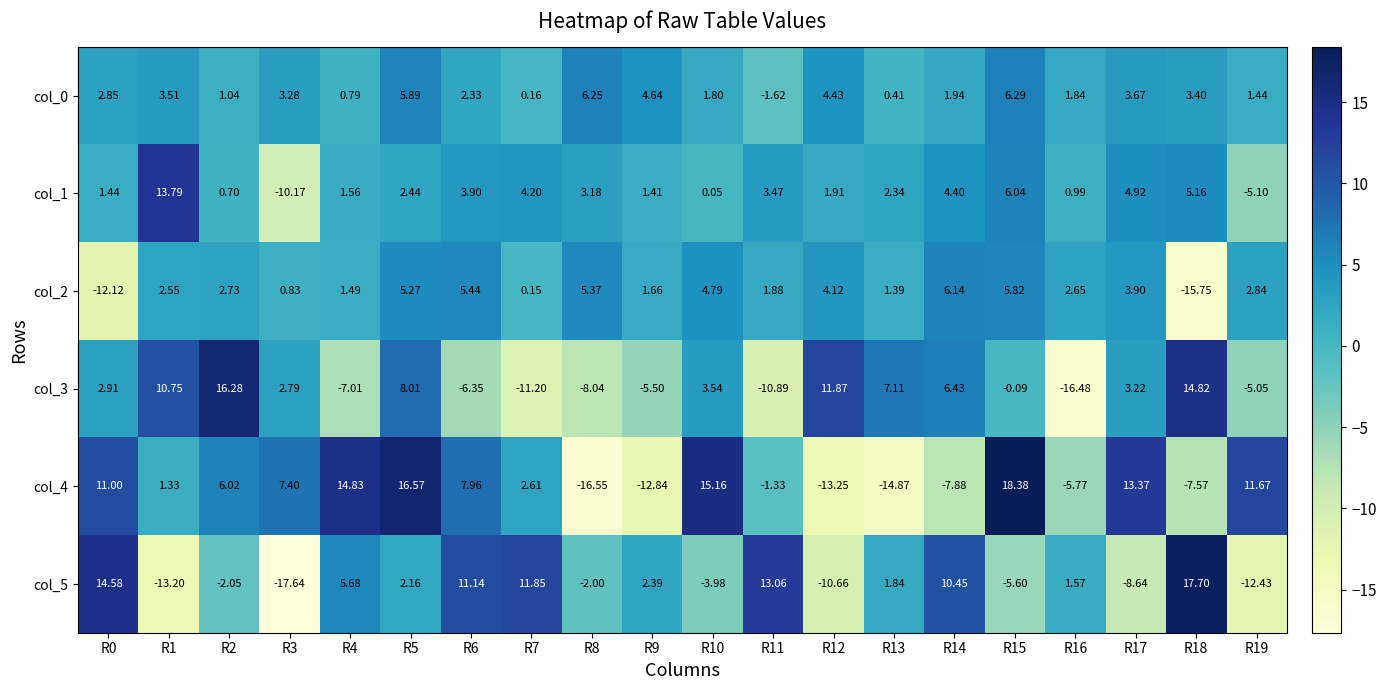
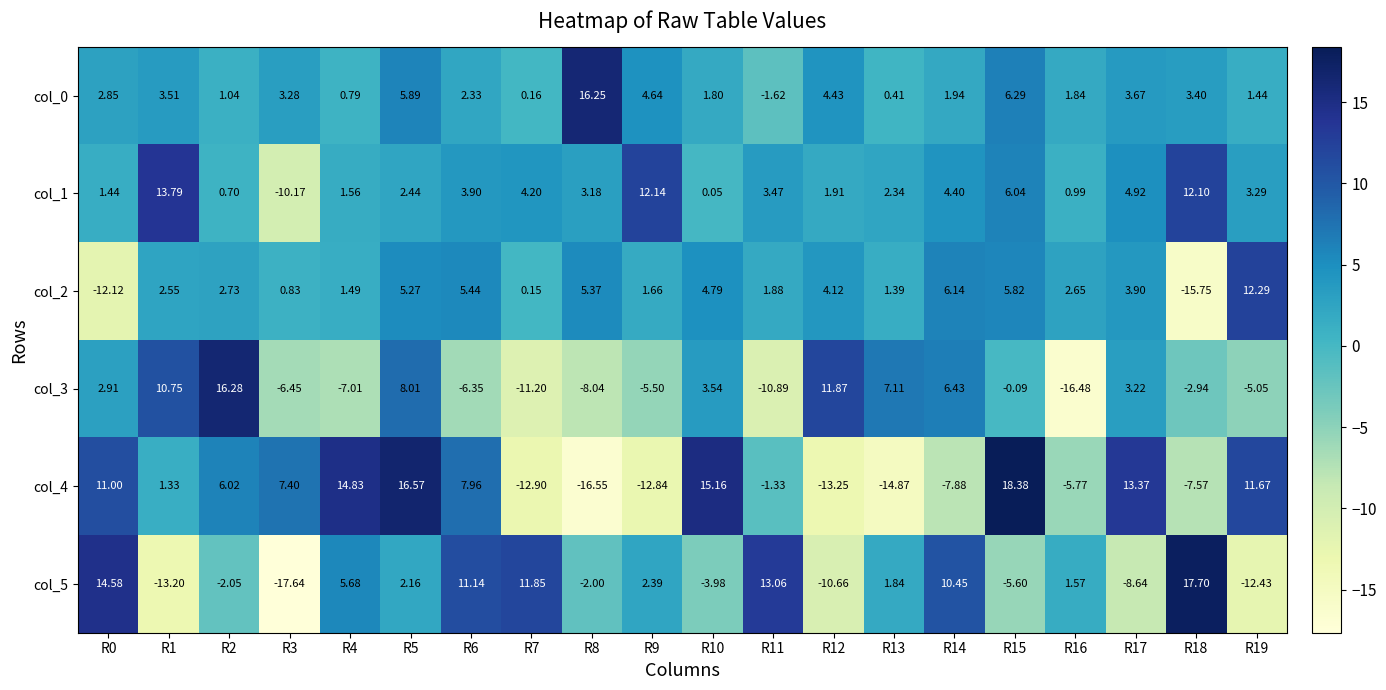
  {
    "col_0": {
      "R0": 2.85,
      "R1": 3.51,
      "R2": 1.04,
      "R3": 3.28,
      "R4": 0.79,
      "R5": 5.89,
      "R6": 2.33,
      "R7": 0.16,
-     "R8": 6.25,
+     "R8": 16.25,
      "R9": 4.64,
      "R10": 1.80,
      "R11": -1.62,
      "R12": 4.43,
      "R13": 0.41,
      "R14": 1.94,
      "R15": 6.29,
      "R16": 1.84,
      "R17": 3.67,
      "R18": 3.40,
      "R19": 1.44
    },
    "col_1": {
      "R0": 1.44,
      "R1": 13.79,
      "R2": 0.70,
      "R3": -10.17,
      "R4": 1.56,
      "R5": 2.44,
      "R6": 3.90,
      "R7": 4.20,
      "R8": 3.18,
-     "R9": 1.41,
+     "R9": 12.14,
      "R10": 0.05,
      "R11": 3.47,
      "R12": 1.91,
      "R13": 2.34,
      "R14": 4.40,
      "R15": 6.04,
      "R16": 0.99,
      "R17": 4.92,
-     "R18": 5.16,
-     "R19": -5.10
+     "R18": 12.10,
+     "R19": 3.29
    },
    "col_2": {
      "R0": -12.12,
      "R1": 2.55,
      "R2": 2.73,
      "R3": 0.83,
      "R4": 1.49,
      "R5": 5.27,
      "R6": 5.44,
      "R7": 0.15,
      "R8": 5.37,
      "R9": 1.66,
      "R10": 4.79,
      "R11": 1.88,
      "R12": 4.12,
      "R13": 1.39,
      "R14": 6.14,
      "R15": 5.82,
      "R16": 2.65,
      "R17": 3.90,
      "R18": -15.75,
-     "R19": 2.84
+     "R19": 12.29
    },
    "col_3": {
      "R0": 2.91,
      "R1": 10.75,
      "R2": 16.28,
-     "R3": 2.79,
+     "R3": -6.45,
      "R4": -7.01,
      "R5": 8.01,
      "R6": -6.35,
      "R7": -11.20,
      "R8": -8.04,
      "R9": -5.50,
      "R10": 3.54,
      "R11": -10.89,
      "R12": 11.87,
      "R13": 7.11,
      "R14": 6.43,
      "R15": -0.09,
      "R16": -16.48,
      "R17": 3.22,
-     "R18": 14.82,
+     "R18": -2.94,
      "R19": -5.05
    },
    "col_4": {
      "R0": 11.00,
      "R1": 1.33,
      "R2": 6.02,
      "R3": 7.40,
      "R4": 14.83,
      "R5": 16.57,
      "R6": 7.96,
-     "R7": 2.61,
+     "R7": -12.90,
      "R8": -16.55,
      "R9": -12.84,
      "R10": 15.16,
      "R11": -1.33,
      "R12": -13.25,
      "R13": -14.87,
      "R14": -7.88,
      "R15": 18.38,
      "R16": -5.77,
      "R17": 13.37,
      "R18": -7.57,
      "R19": 11.67
    },
    "col_5": {
      "R0": 14.58,
      "R1": -13.20,
      "R2": -2.05,
      "R3": -17.64,
      "R4": 5.68,
      "R5": 2.16,
      "R6": 11.14,
      "R7": 11.85,
      "R8": -2.00,
      "R9": 2.39,
      "R10": -3.98,
      "R11": 13.06,
      "R12": -10.66,
      "R13": 1.84,
      "R14": 10.45,
      "R15": -5.60,
      "R16": 1.57,
      "R17": -8.64,
      "R18": 17.70,
      "R19": -12.43
    }
  }
